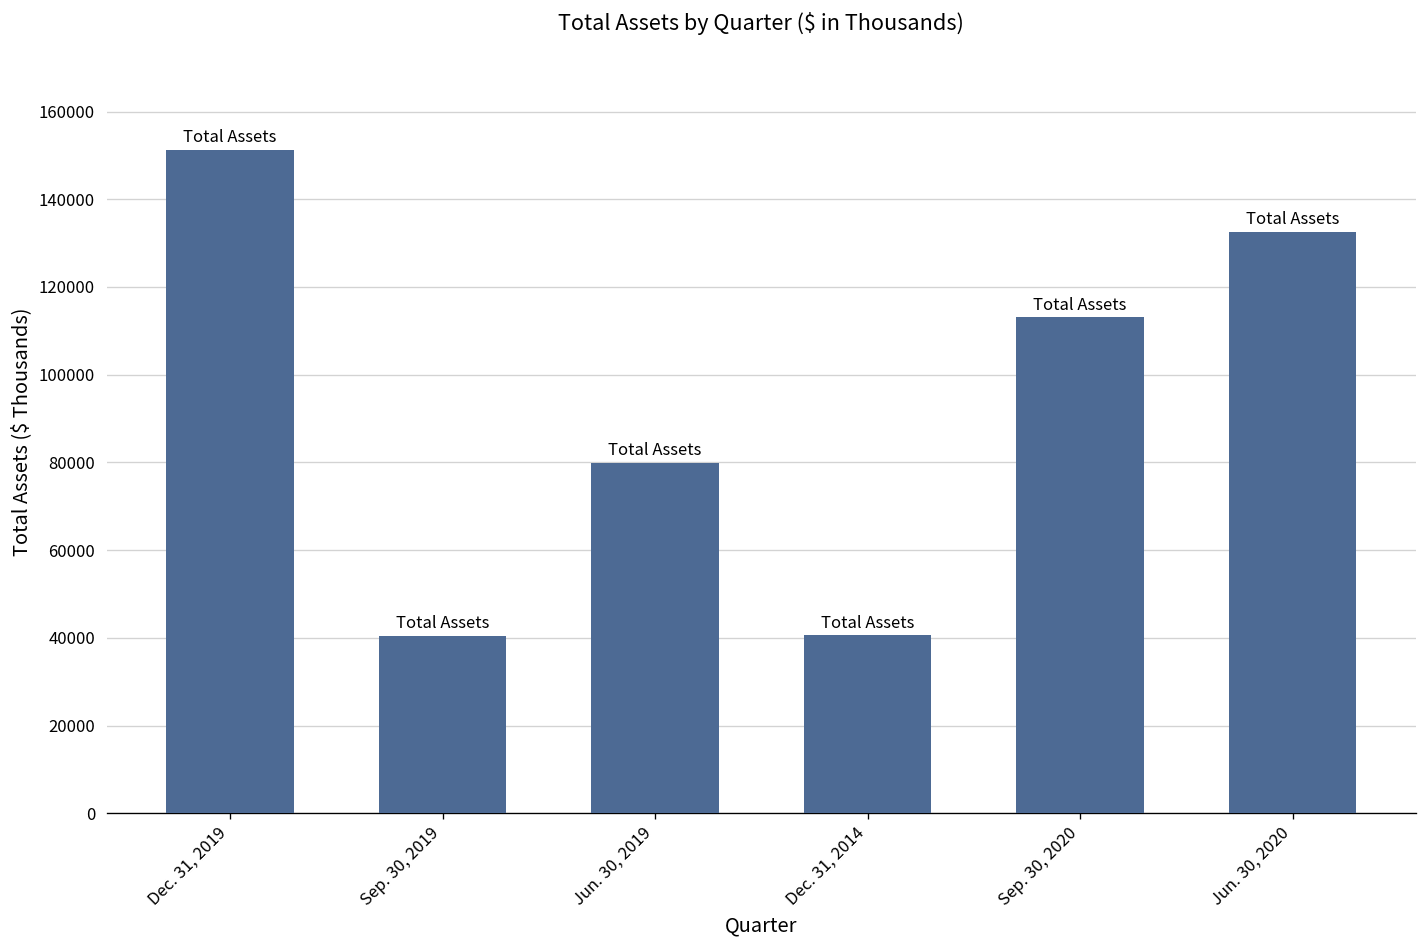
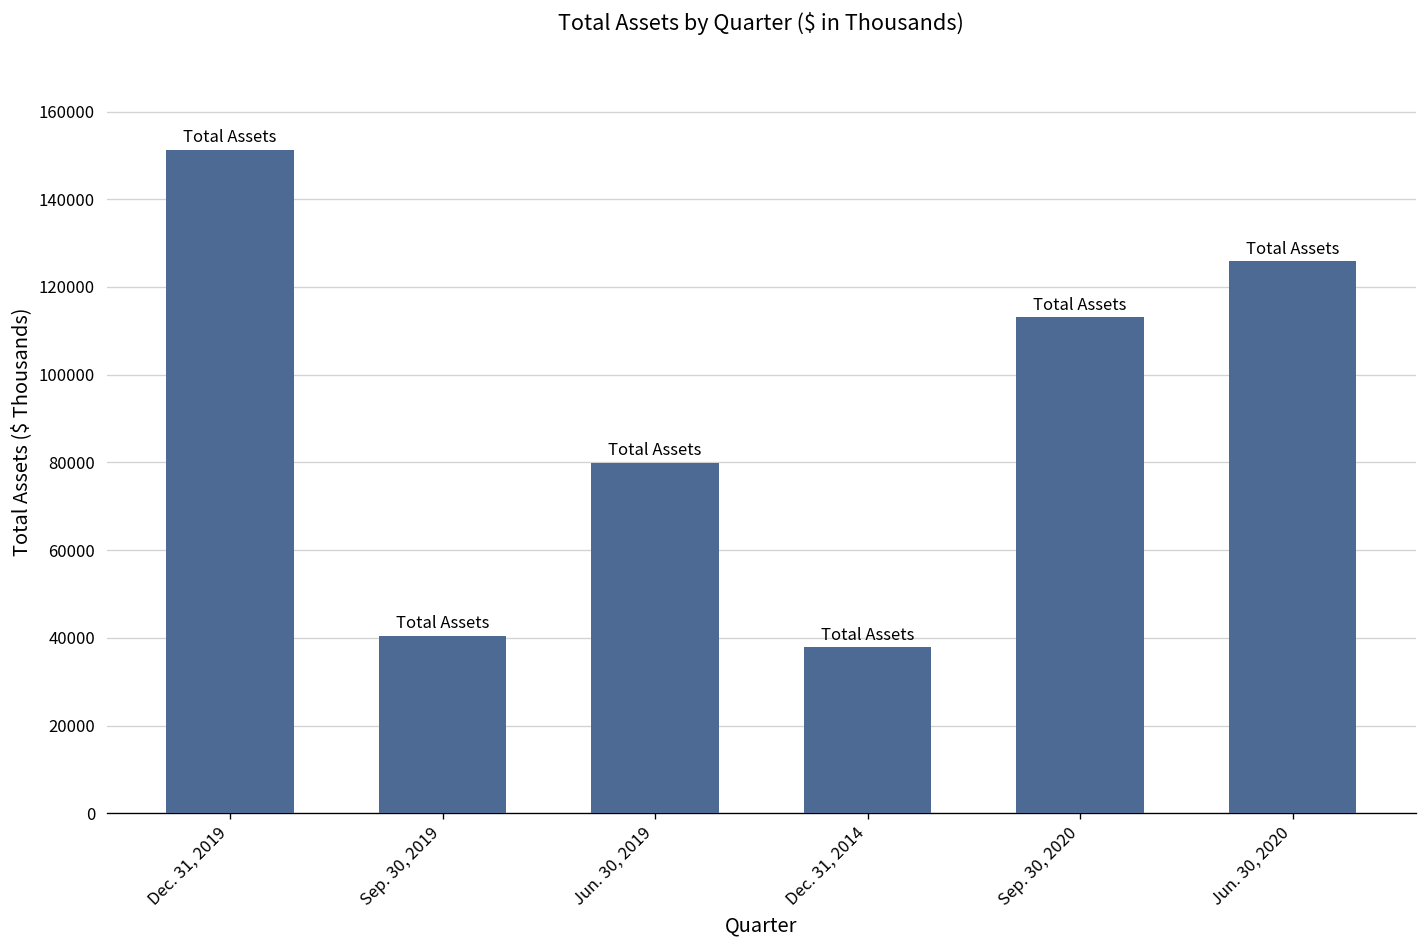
  {
    "Dec. 31, 2019": 151000,
    "Sep. 30, 2019": 41000,
    "Jun. 30, 2019": 80000,
-   "Dec. 31, 2014": 41000,
+   "Dec. 31, 2014": 38000,
    "Sep. 30, 2020": 113000,
-   "Jun. 30, 2020": 133000
+   "Jun. 30, 2020": 126000
  }
